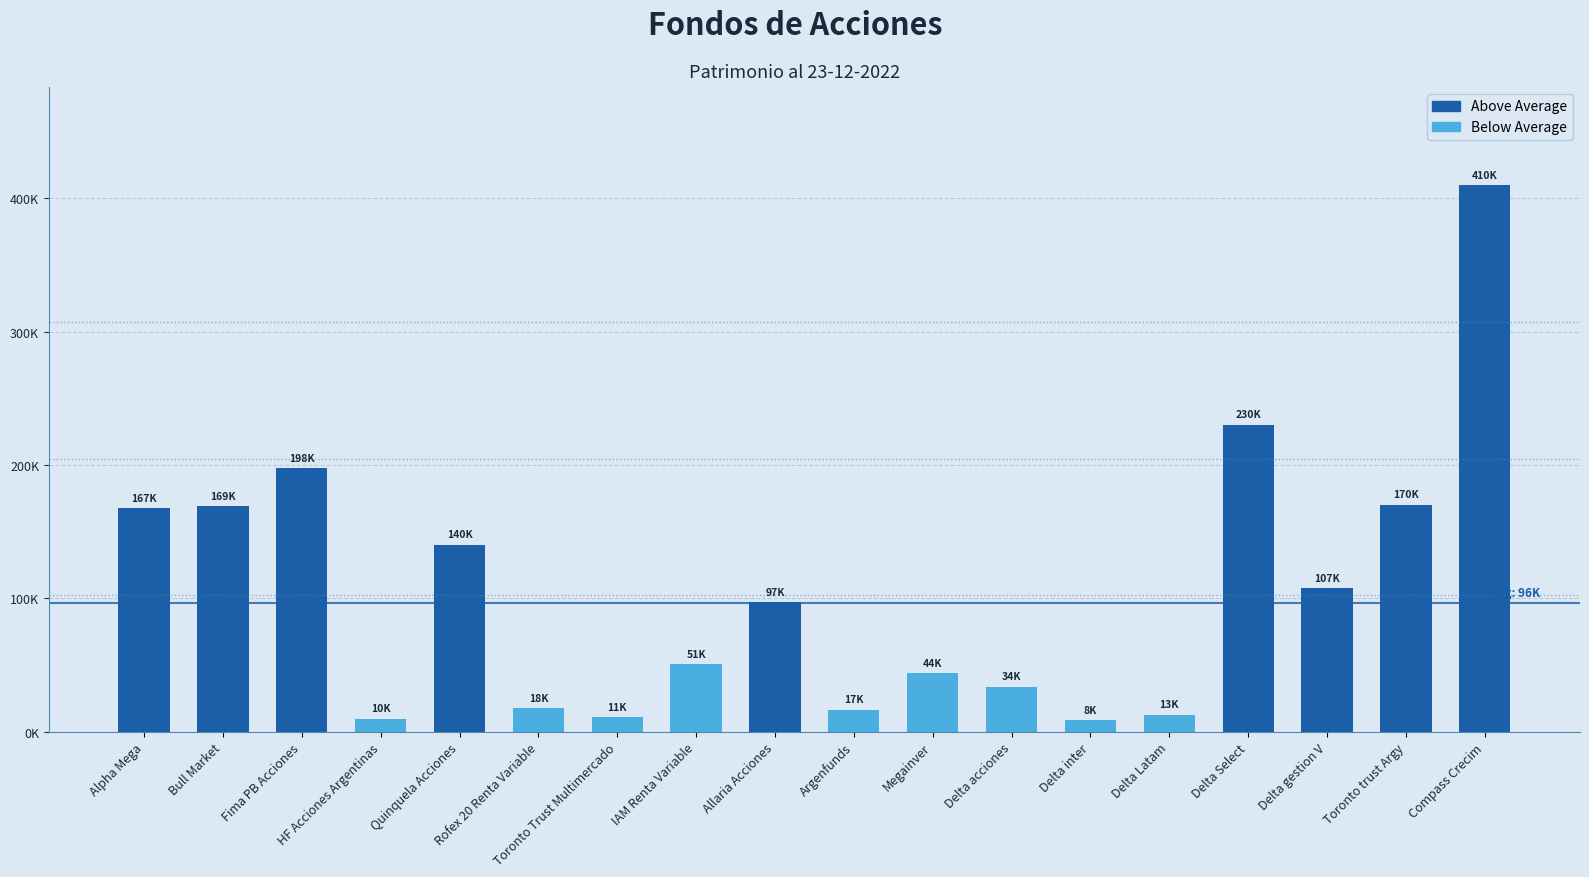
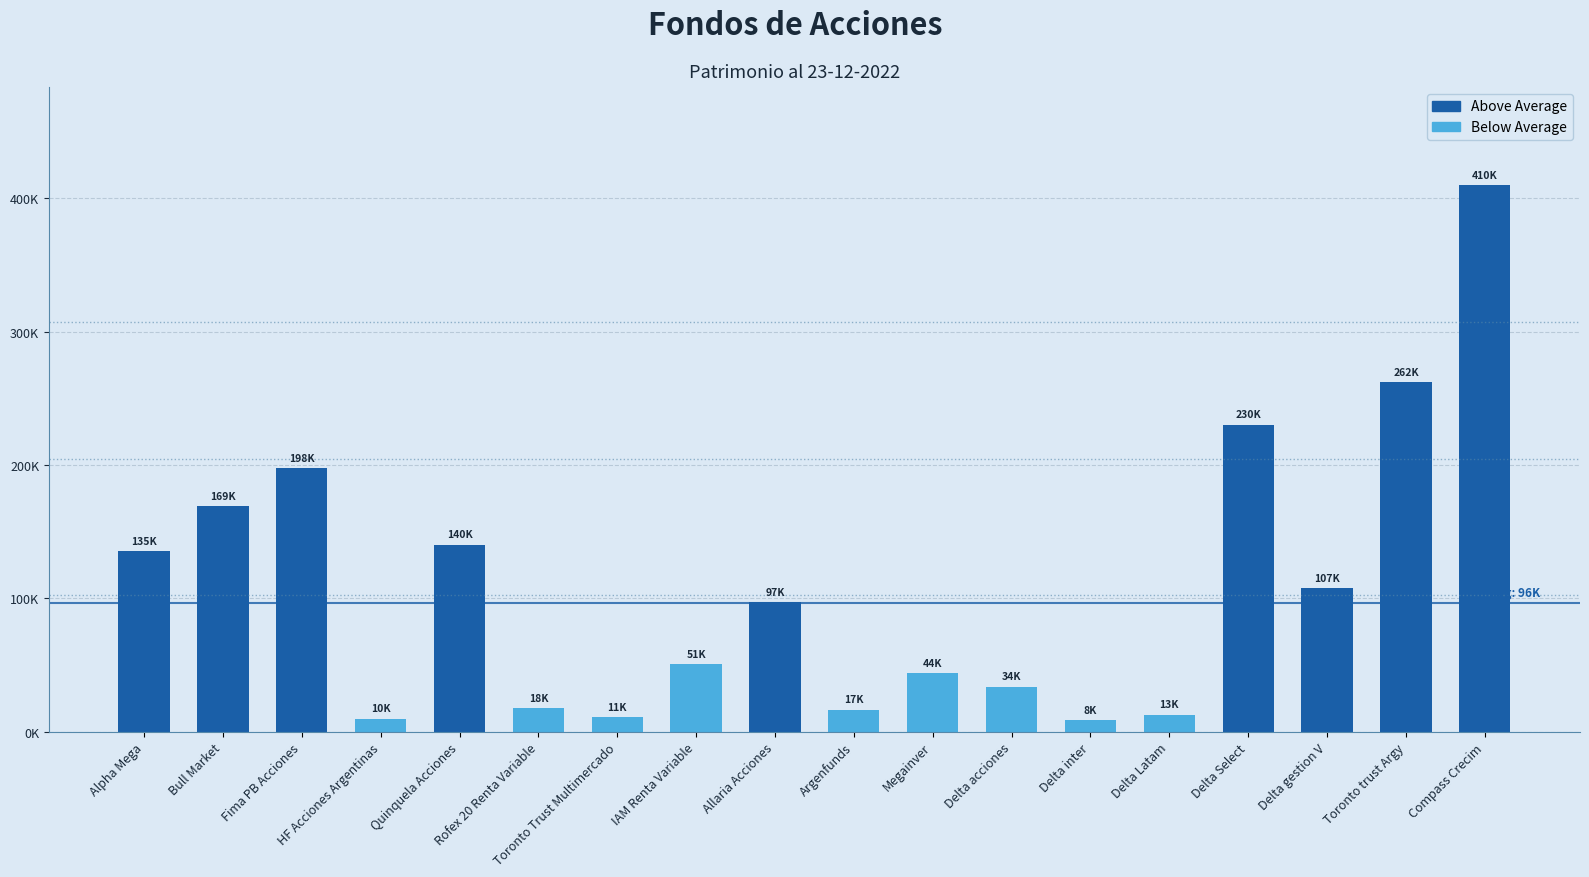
  {
-   "Alpha Mega": "167K",
+   "Alpha Mega": "135K",
    "Bull Market": "169K",
    "Fima PB Acciones": "198K",
    "HF Acciones Argentinas": "10K",
    "Quinquela Acciones": "140K",
    "Rofex 20 Renta Variable": "18K",
    "Toronto Trust Multimercado": "11K",
    "IAM Renta Variable": "51K",
    "Allaria Acciones": "97K",
    "Argenfunds": "17K",
    "Megainver": "44K",
    "Delta acciones": "34K",
    "Delta inter": "8K",
    "Delta Latam": "13K",
    "Delta Select": "230K",
    "Delta gestion V": "107K",
-   "Toronto trust Argy": "170K",
+   "Toronto trust Argy": "262K",
    "Compass Crecim": "410K"
  }
